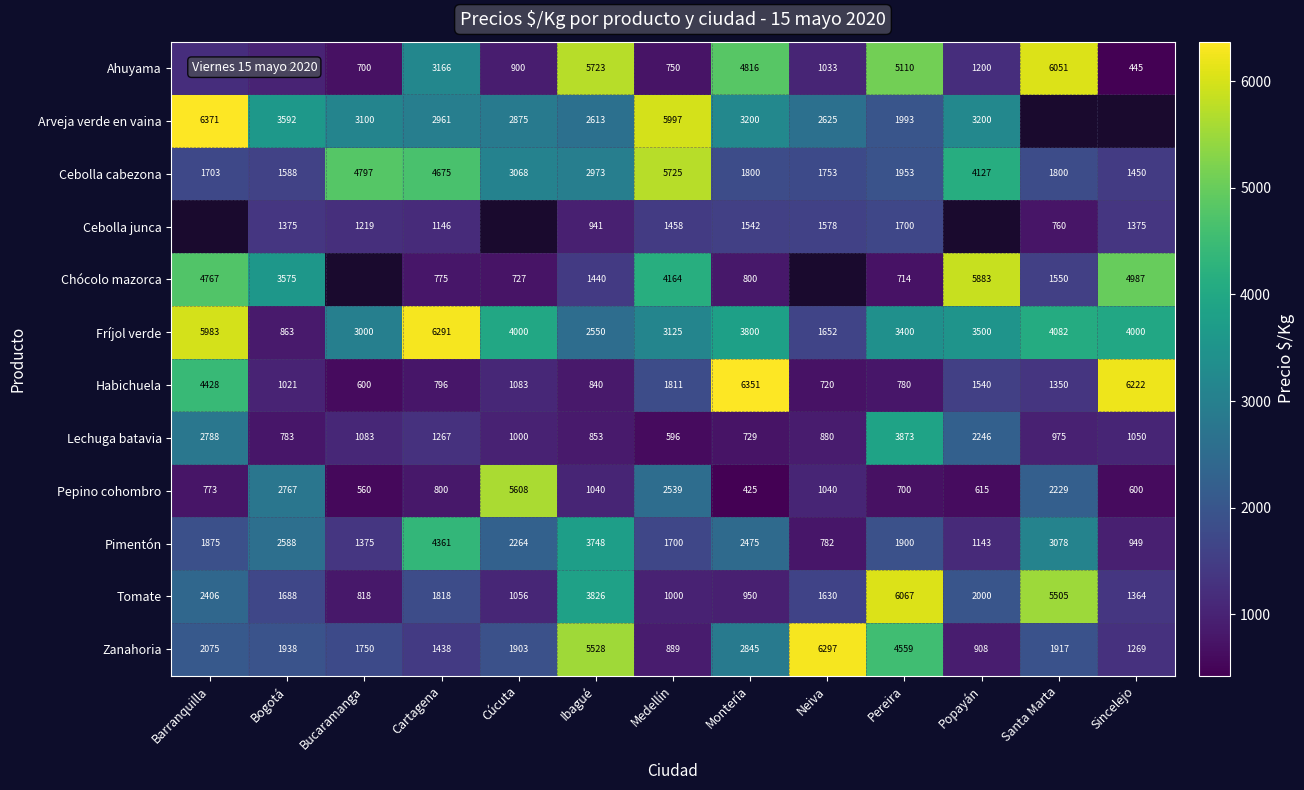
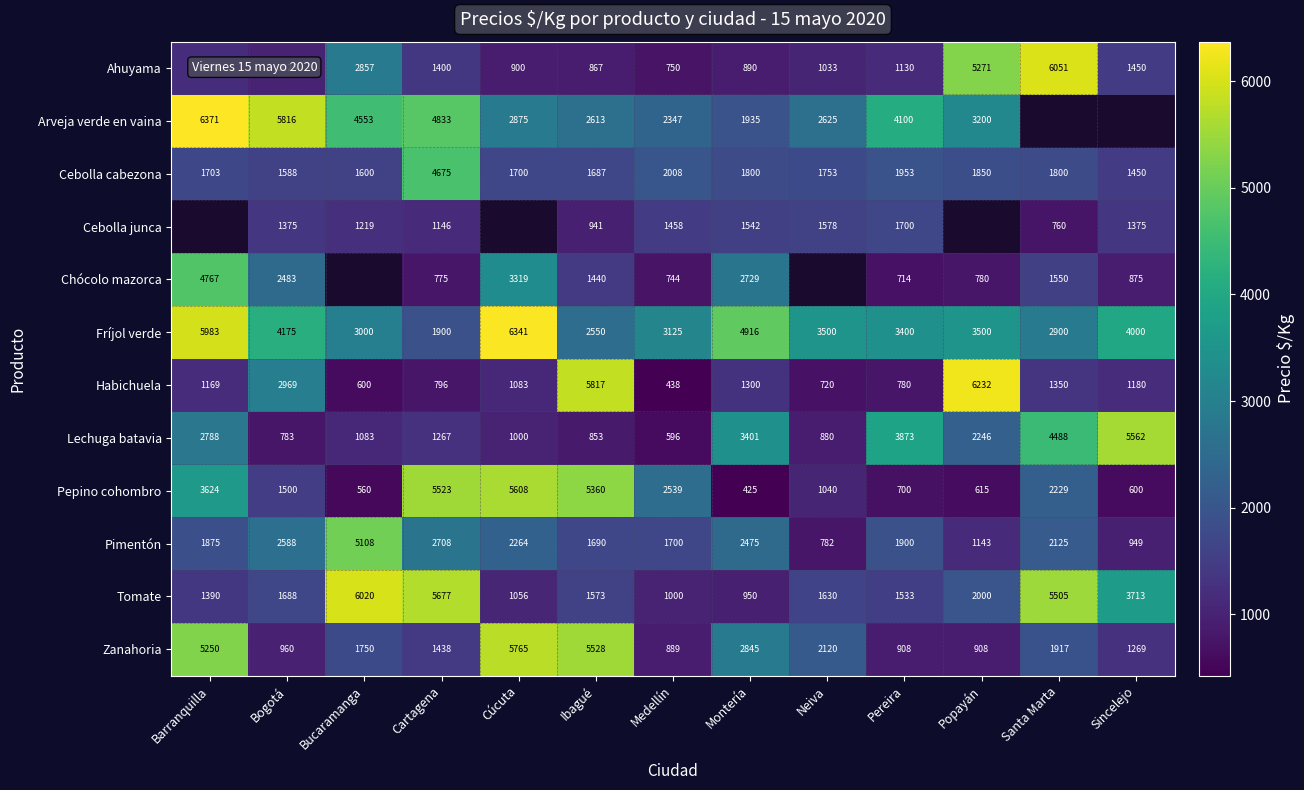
  {
    "Ahuyama": {
-     "Bucaramanga": 700,
-     "Cartagena": 3166,
+     "Bucaramanga": 2857,
+     "Cartagena": 1400,
      "Cúcuta": 900,
-     "Ibagué": 5723,
+     "Ibagué": 867,
      "Medellín": 750,
-     "Montería": 4816,
+     "Montería": 890,
      "Neiva": 1033,
-     "Pereira": 5110,
-     "Popayán": 1200,
+     "Pereira": 1130,
+     "Popayán": 5271,
      "Santa Marta": 6051,
-     "Sincelejo": 445
+     "Sincelejo": 1450
    },
    "Arveja verde en vaina": {
      "Barranquilla": 6371,
-     "Bogotá": 3592,
-     "Bucaramanga": 3100,
-     "Cartagena": 2961,
+     "Bogotá": 5816,
+     "Bucaramanga": 4553,
+     "Cartagena": 4833,
      "Cúcuta": 2875,
      "Ibagué": 2613,
-     "Medellín": 5997,
-     "Montería": 3200,
+     "Medellín": 2347,
+     "Montería": 1935,
      "Neiva": 2625,
-     "Pereira": 1993,
+     "Pereira": 4100,
      "Popayán": 3200
    },
    "Cebolla cabezona": {
      "Barranquilla": 1703,
      "Bogotá": 1588,
-     "Bucaramanga": 4797,
+     "Bucaramanga": 1600,
      "Cartagena": 4675,
-     "Cúcuta": 3068,
-     "Ibagué": 2973,
-     "Medellín": 5725,
+     "Cúcuta": 1700,
+     "Ibagué": 1687,
+     "Medellín": 2008,
      "Montería": 1800,
      "Neiva": 1753,
      "Pereira": 1953,
-     "Popayán": 4127,
+     "Popayán": 1850,
      "Santa Marta": 1800,
      "Sincelejo": 1450
    },
    "Cebolla junca": {
      "Bogotá": 1375,
      "Bucaramanga": 1219,
      "Cartagena": 1146,
      "Ibagué": 941,
      "Medellín": 1458,
      "Montería": 1542,
      "Neiva": 1578,
      "Pereira": 1700,
      "Santa Marta": 760,
      "Sincelejo": 1375
    },
    "Chócolo mazorca": {
      "Barranquilla": 4767,
-     "Bogotá": 3575,
+     "Bogotá": 2483,
      "Cartagena": 775,
-     "Cúcuta": 727,
+     "Cúcuta": 3319,
      "Ibagué": 1440,
-     "Medellín": 4164,
-     "Montería": 800,
+     "Medellín": 744,
+     "Montería": 2729,
      "Pereira": 714,
-     "Popayán": 5883,
+     "Popayán": 780,
      "Santa Marta": 1550,
-     "Sincelejo": 4987
+     "Sincelejo": 875
    },
    "Fríjol verde": {
      "Barranquilla": 5983,
-     "Bogotá": 863,
+     "Bogotá": 4175,
      "Bucaramanga": 3000,
-     "Cartagena": 6291,
-     "Cúcuta": 4000,
+     "Cartagena": 1900,
+     "Cúcuta": 6341,
      "Ibagué": 2550,
      "Medellín": 3125,
-     "Montería": 3800,
-     "Neiva": 1652,
+     "Montería": 4916,
+     "Neiva": 3500,
      "Pereira": 3400,
      "Popayán": 3500,
-     "Santa Marta": 4082,
+     "Santa Marta": 2900,
      "Sincelejo": 4000
    },
    "Habichuela": {
-     "Barranquilla": 4428,
-     "Bogotá": 1021,
+     "Barranquilla": 1169,
+     "Bogotá": 2969,
      "Bucaramanga": 600,
      "Cartagena": 796,
      "Cúcuta": 1083,
-     "Ibagué": 840,
-     "Medellín": 1811,
-     "Montería": 6351,
+     "Ibagué": 5817,
+     "Medellín": 438,
+     "Montería": 1300,
      "Neiva": 720,
      "Pereira": 780,
-     "Popayán": 1540,
+     "Popayán": 6232,
      "Santa Marta": 1350,
-     "Sincelejo": 6222
+     "Sincelejo": 1180
    },
    "Lechuga batavia": {
      "Barranquilla": 2788,
      "Bogotá": 783,
      "Bucaramanga": 1083,
      "Cartagena": 1267,
      "Cúcuta": 1000,
      "Ibagué": 853,
      "Medellín": 596,
-     "Montería": 729,
+     "Montería": 3401,
      "Neiva": 880,
      "Pereira": 3873,
      "Popayán": 2246,
-     "Santa Marta": 975,
-     "Sincelejo": 1050
+     "Santa Marta": 4488,
+     "Sincelejo": 5562
    },
    "Pepino cohombro": {
-     "Barranquilla": 773,
-     "Bogotá": 2767,
+     "Barranquilla": 3624,
+     "Bogotá": 1500,
      "Bucaramanga": 560,
-     "Cartagena": 800,
+     "Cartagena": 5523,
      "Cúcuta": 5608,
-     "Ibagué": 1040,
+     "Ibagué": 5360,
      "Medellín": 2539,
      "Montería": 425,
      "Neiva": 1040,
      "Pereira": 700,
      "Popayán": 615,
      "Santa Marta": 2229,
      "Sincelejo": 600
    },
    "Pimentón": {
      "Barranquilla": 1875,
      "Bogotá": 2588,
-     "Bucaramanga": 1375,
-     "Cartagena": 4361,
+     "Bucaramanga": 5108,
+     "Cartagena": 2708,
      "Cúcuta": 2264,
-     "Ibagué": 3748,
+     "Ibagué": 1690,
      "Medellín": 1700,
      "Montería": 2475,
      "Neiva": 782,
      "Pereira": 1900,
      "Popayán": 1143,
-     "Santa Marta": 3078,
+     "Santa Marta": 2125,
      "Sincelejo": 949
    },
    "Tomate": {
-     "Barranquilla": 2406,
+     "Barranquilla": 1390,
      "Bogotá": 1688,
-     "Bucaramanga": 818,
-     "Cartagena": 1818,
+     "Bucaramanga": 6020,
+     "Cartagena": 5677,
      "Cúcuta": 1056,
-     "Ibagué": 3826,
+     "Ibagué": 1573,
      "Medellín": 1000,
      "Montería": 950,
      "Neiva": 1630,
-     "Pereira": 6067,
+     "Pereira": 1533,
      "Popayán": 2000,
      "Santa Marta": 5505,
-     "Sincelejo": 1364
+     "Sincelejo": 3713
    },
    "Zanahoria": {
-     "Barranquilla": 2075,
-     "Bogotá": 1938,
+     "Barranquilla": 5250,
+     "Bogotá": 960,
      "Bucaramanga": 1750,
      "Cartagena": 1438,
-     "Cúcuta": 1903,
+     "Cúcuta": 5765,
      "Ibagué": 5528,
      "Medellín": 889,
      "Montería": 2845,
-     "Neiva": 6297,
-     "Pereira": 4559,
+     "Neiva": 2120,
+     "Pereira": 908,
      "Popayán": 908,
      "Santa Marta": 1917,
      "Sincelejo": 1269
    }
  }
